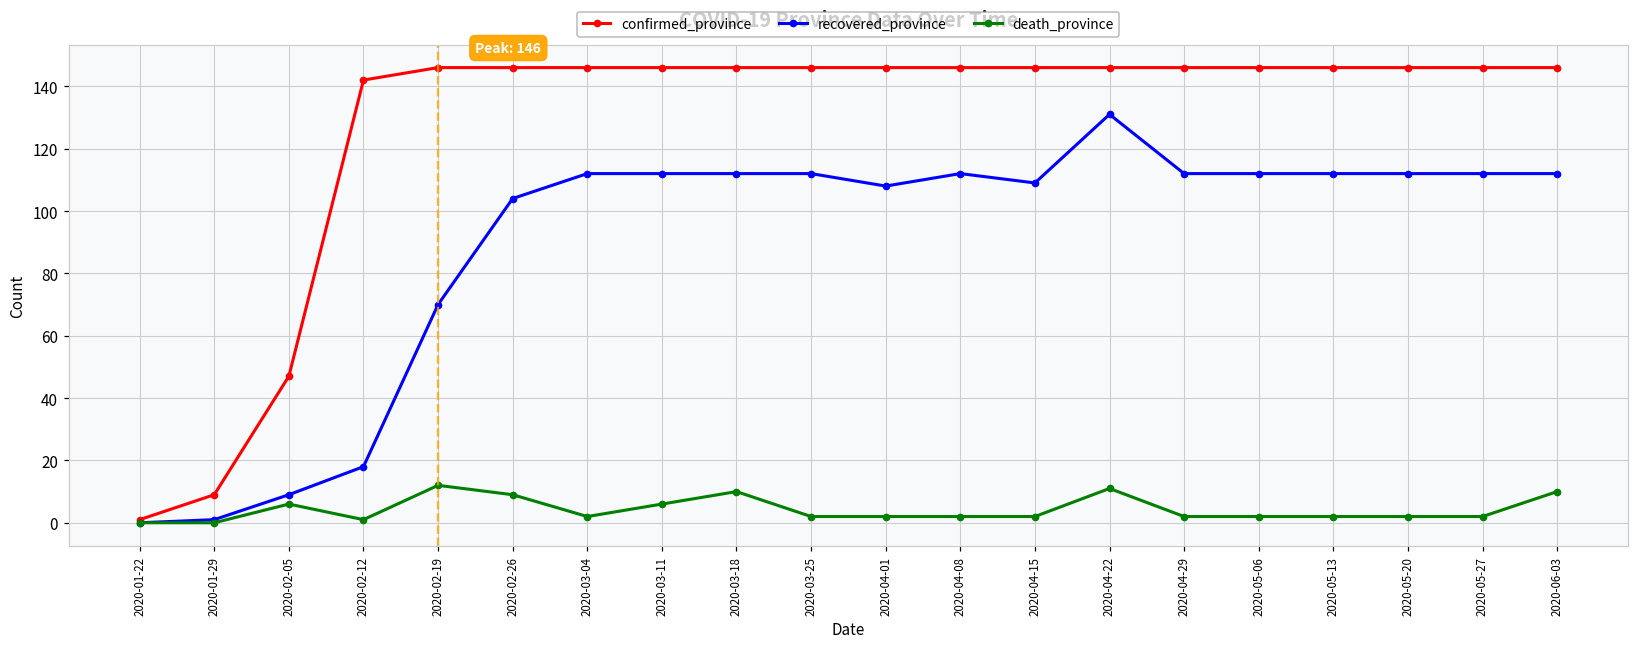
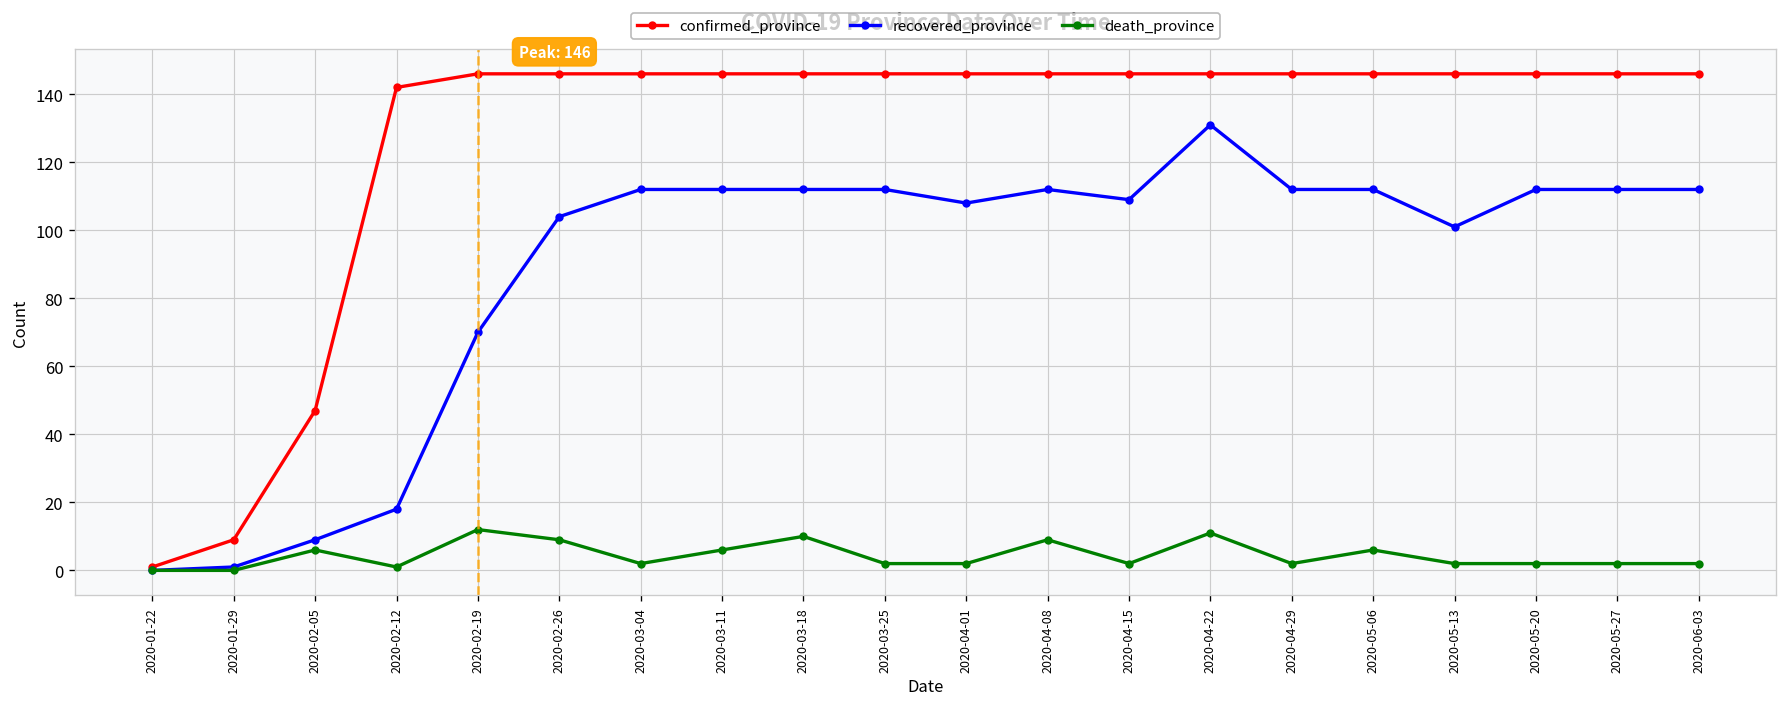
  {
    "confirmed_province": {
      "2020-01-22": 1,
      "2020-01-29": 9,
      "2020-02-05": 47,
      "2020-02-12": 142,
      "2020-02-19": 146,
      "2020-03-04": 146,
      "2020-03-11": 146,
      "2020-03-18": 146,
      "2020-03-25": 146,
      "2020-04-01": 146,
      "2020-04-08": 146,
      "2020-04-15": 146,
      "2020-04-22": 146,
      "2020-04-29": 146,
      "2020-05-06": 146,
      "2020-05-13": 146,
      "2020-05-20": 146,
      "2020-05-27": 146,
      "2020-06-03": 146
    },
    "recovered_province": {
      "2020-01-29": 1,
      "2020-02-05": 9,
      "2020-02-12": 18,
      "2020-02-19": 70,
      "2020-02-26": 104,
      "2020-03-04": 112,
      "2020-03-11": 112,
      "2020-03-18": 112,
      "2020-03-25": 112,
      "2020-04-01": 108,
      "2020-04-08": 112,
      "2020-04-15": 109,
      "2020-04-22": 131,
      "2020-04-29": 112,
      "2020-05-06": 112,
-     "2020-05-13": 112,
+     "2020-05-13": 101,
      "2020-05-20": 112,
      "2020-05-27": 112,
      "2020-06-03": 112
    },
    "death_province": {
      "2020-01-29": 0,
      "2020-02-05": 6,
      "2020-02-12": 1,
      "2020-02-19": 12,
      "2020-02-26": 9,
      "2020-03-04": 2,
      "2020-03-11": 6,
      "2020-03-18": 10,
      "2020-03-25": 2,
      "2020-04-01": 2,
-     "2020-04-08": 2,
+     "2020-04-08": 9,
      "2020-04-15": 2,
      "2020-04-22": 11,
      "2020-04-29": 2,
-     "2020-05-06": 2,
+     "2020-05-06": 6,
      "2020-05-13": 2,
      "2020-05-20": 2,
      "2020-05-27": 2,
-     "2020-06-03": 10
+     "2020-06-03": 2
    }
  }
